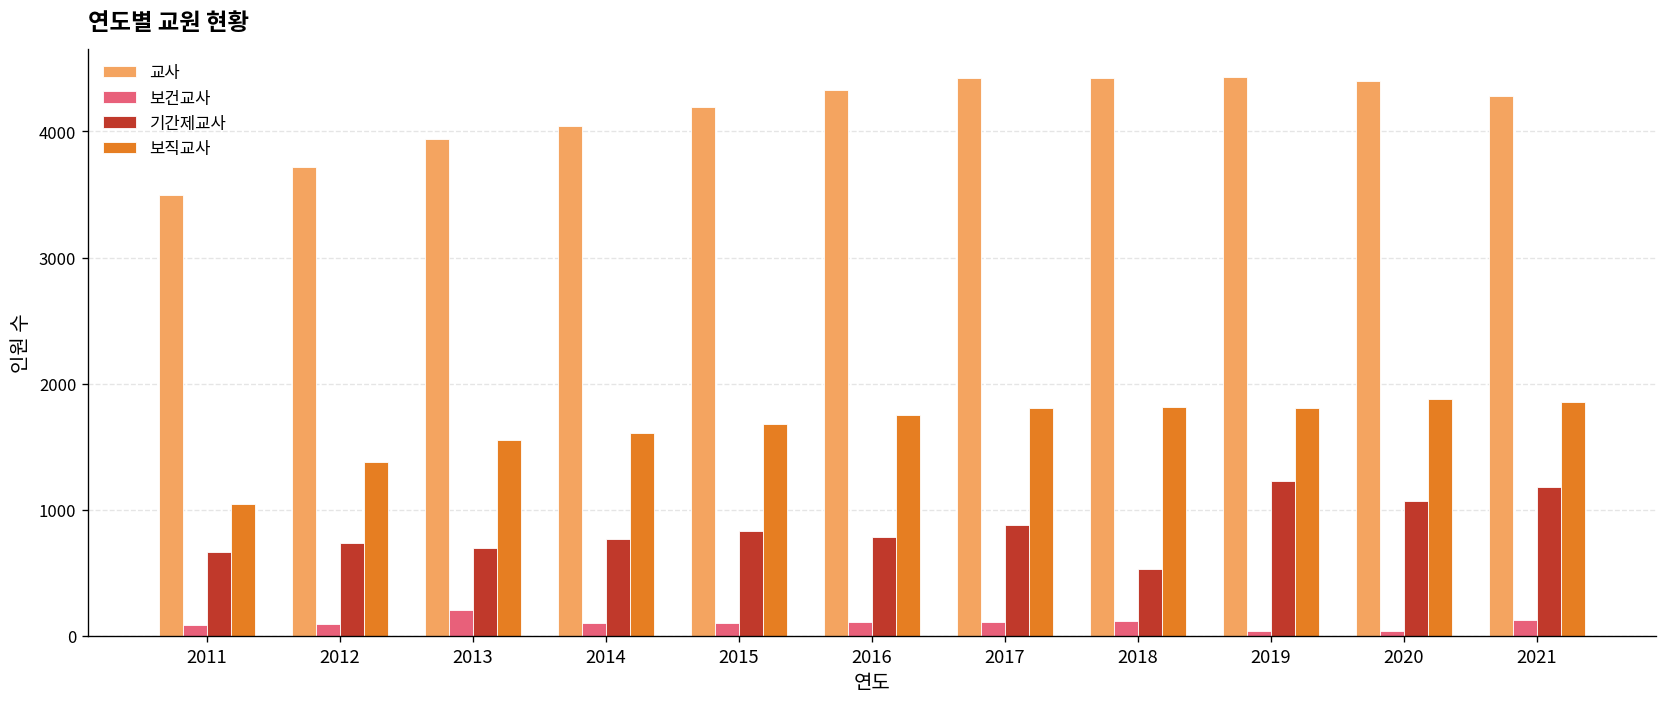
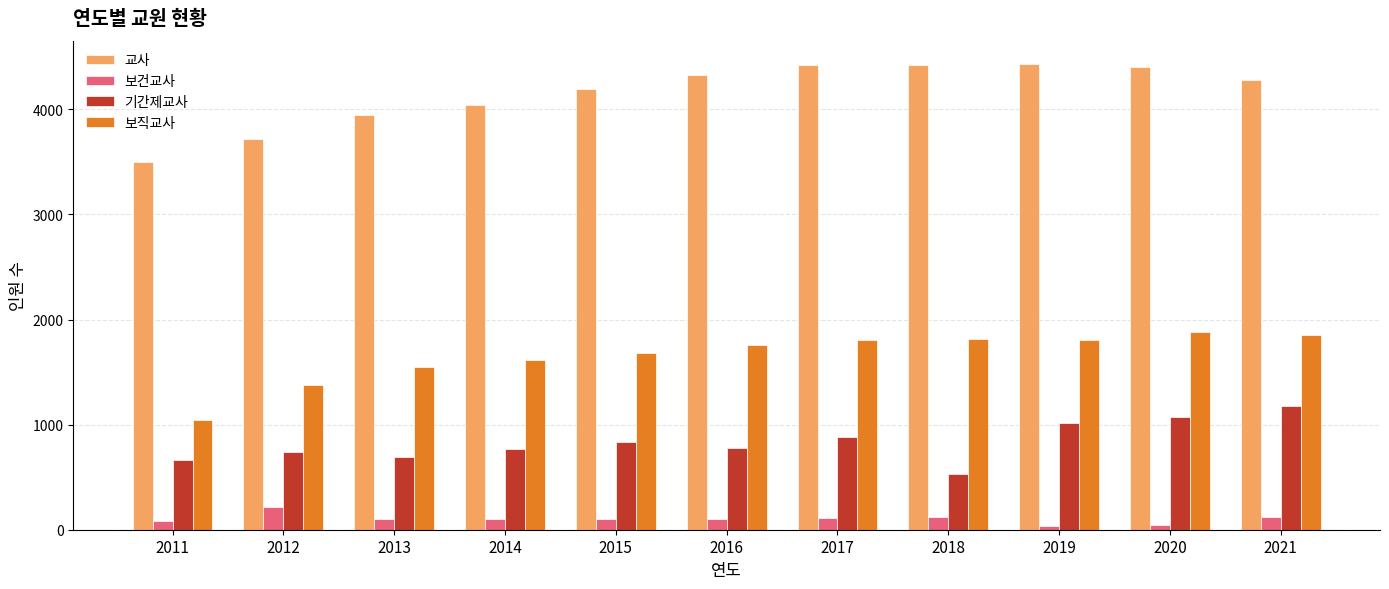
  {
    "교사": {
      "2011": 3500,
      "2012": 3720,
      "2013": 3940,
      "2014": 4040,
      "2015": 4190,
      "2016": 4330,
      "2017": 4420,
      "2018": 4420,
      "2019": 4430,
      "2020": 4400,
      "2021": 4280
    },
    "보건교사": {
      "2011": 90,
-     "2012": 90,
-     "2013": 210,
+     "2012": 220,
+     "2013": 100,
      "2014": 100,
      "2015": 100,
      "2016": 110,
      "2017": 110,
      "2018": 120,
      "2019": 40,
      "2020": 40,
      "2021": 130
    },
    "기간제교사": {
      "2011": 670,
      "2012": 740,
      "2013": 690,
      "2014": 770,
      "2015": 830,
      "2016": 780,
      "2017": 880,
      "2018": 530,
-     "2019": 1230,
+     "2019": 1010,
      "2020": 1070,
      "2021": 1180
    },
    "보직교사": {
      "2011": 1040,
      "2012": 1380,
      "2013": 1550,
      "2014": 1610,
      "2015": 1680,
      "2016": 1750,
      "2017": 1810,
      "2018": 1810,
      "2019": 1810,
      "2020": 1880,
      "2021": 1850
    }
  }
